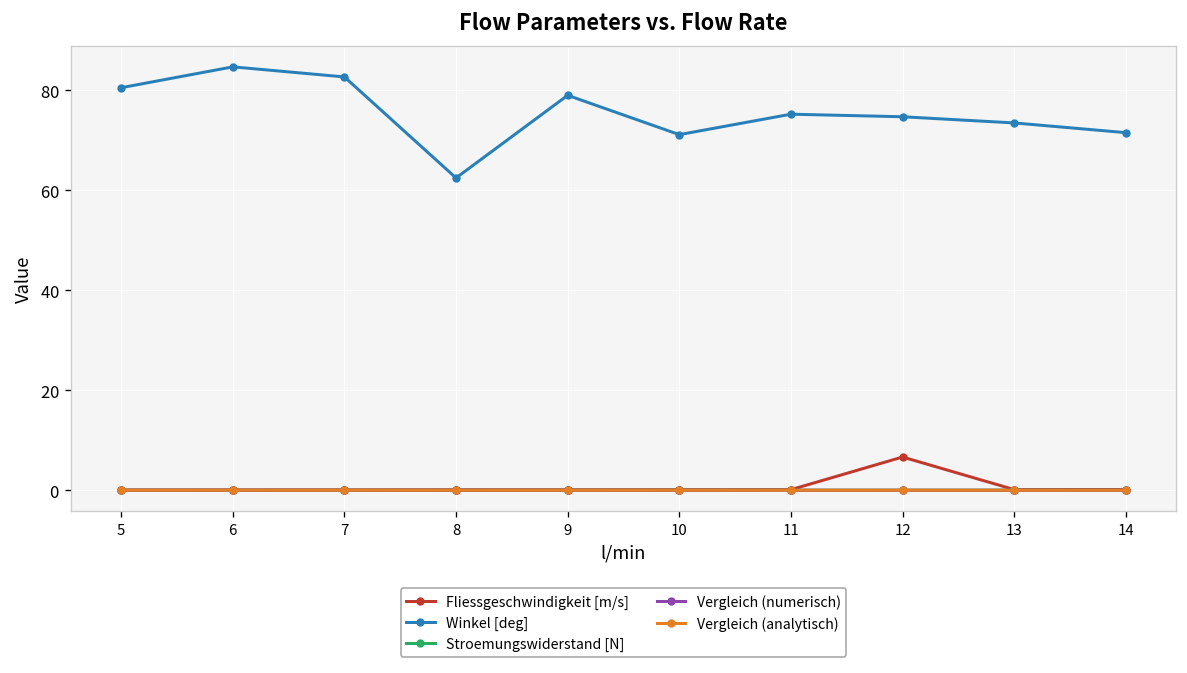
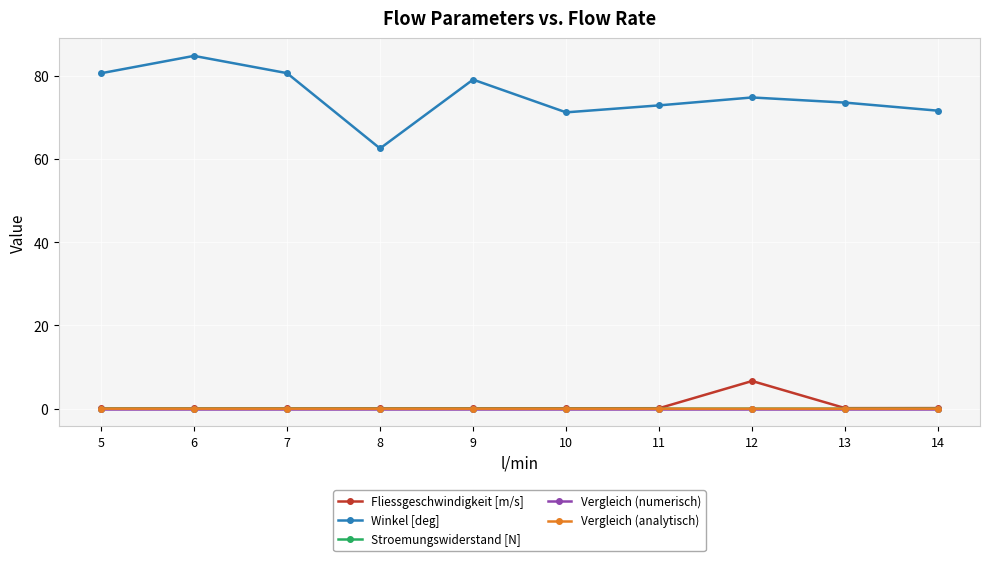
  {
    "Fliessgeschwindigkeit [m/s]": {
      "12": 7
    },
    "Winkel [deg]": {
      "5": 81,
      "6": 85,
-     "7": 83,
+     "7": 81,
      "8": 62,
      "9": 79,
      "10": 71,
-     "11": 75,
+     "11": 73,
      "12": 75,
      "13": 73,
      "14": 72
    },
    "Vergleich (analytisch)": {
      "12": 0
    }
  }
